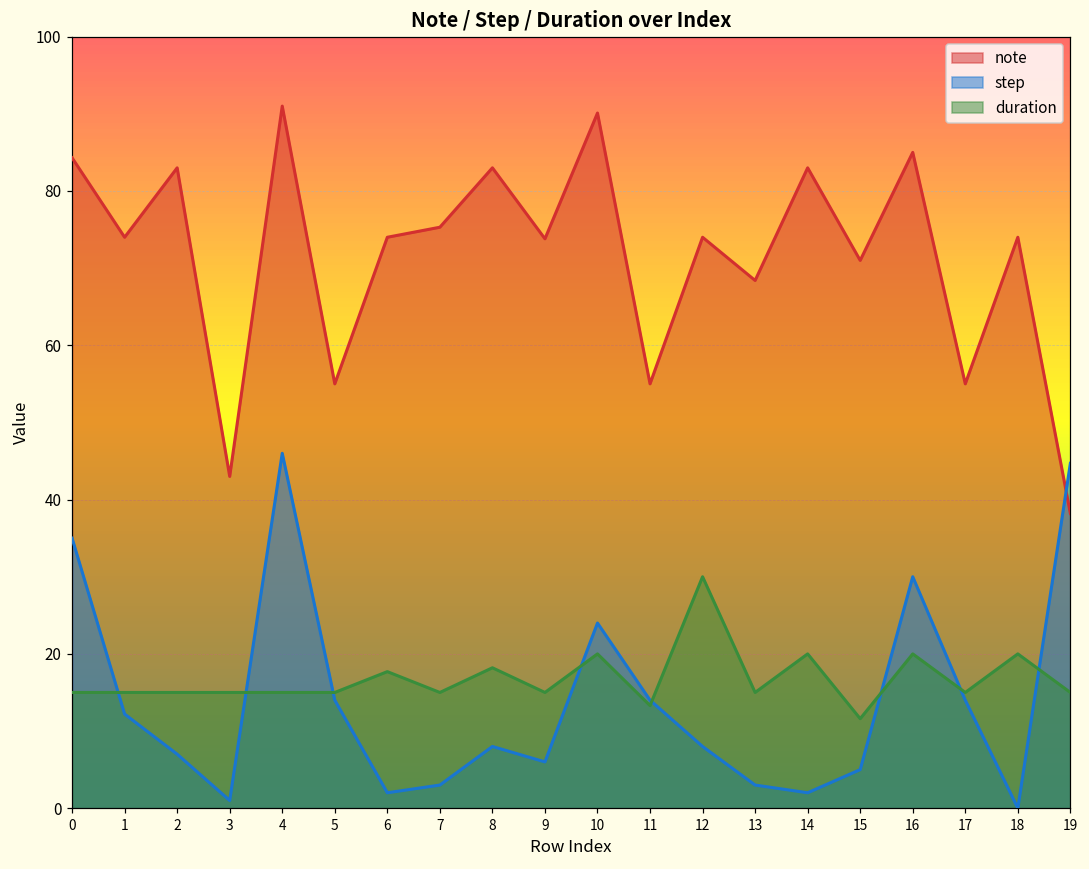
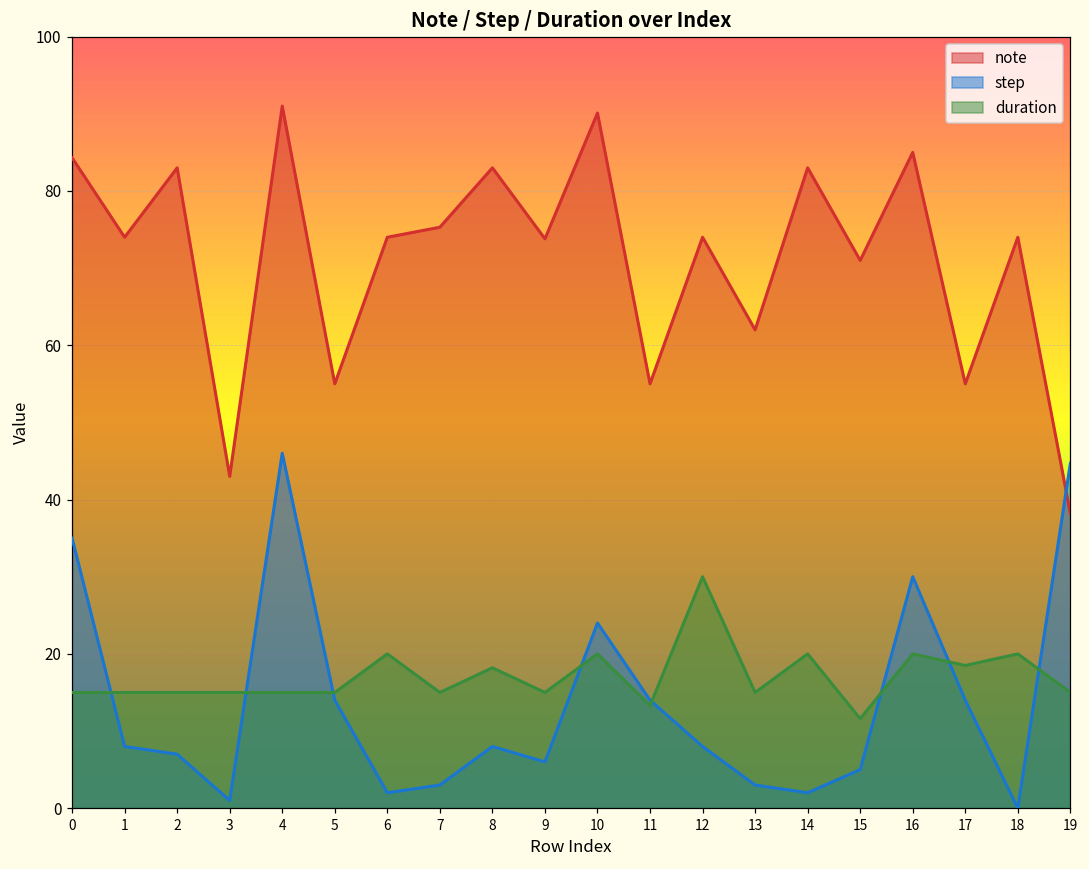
  {
    "note": {
      "0": 84,
      "1": 74,
      "2": 83,
      "3": 43,
      "4": 91,
      "5": 55,
      "6": 74,
      "7": 75,
      "8": 83,
      "9": 74,
      "10": 90,
      "11": 55,
      "12": 74,
-     "13": 68,
+     "13": 62,
      "14": 83,
      "15": 71,
      "16": 85,
      "17": 55,
      "18": 74,
      "19": 38
    },
    "step": {
      "0": 35,
-     "1": 12,
+     "1": 8,
      "2": 7,
      "3": 1,
      "4": 46,
      "5": 14,
      "6": 2,
      "7": 3,
      "8": 8,
      "9": 6,
      "10": 24,
      "11": 14,
      "12": 8,
      "13": 3,
      "14": 2,
      "15": 5,
      "16": 30,
      "17": 14,
      "18": 0,
      "19": 45
    },
    "duration": {
      "0": 15,
      "1": 15,
      "2": 15,
      "3": 15,
      "4": 15,
      "5": 15,
-     "6": 18,
+     "6": 20,
      "7": 15,
      "8": 18,
      "9": 15,
      "10": 20,
      "11": 13,
      "12": 30,
      "13": 15,
      "14": 20,
      "15": 12,
      "16": 20,
-     "17": 15,
+     "17": 19,
      "18": 20,
      "19": 15
    }
  }
